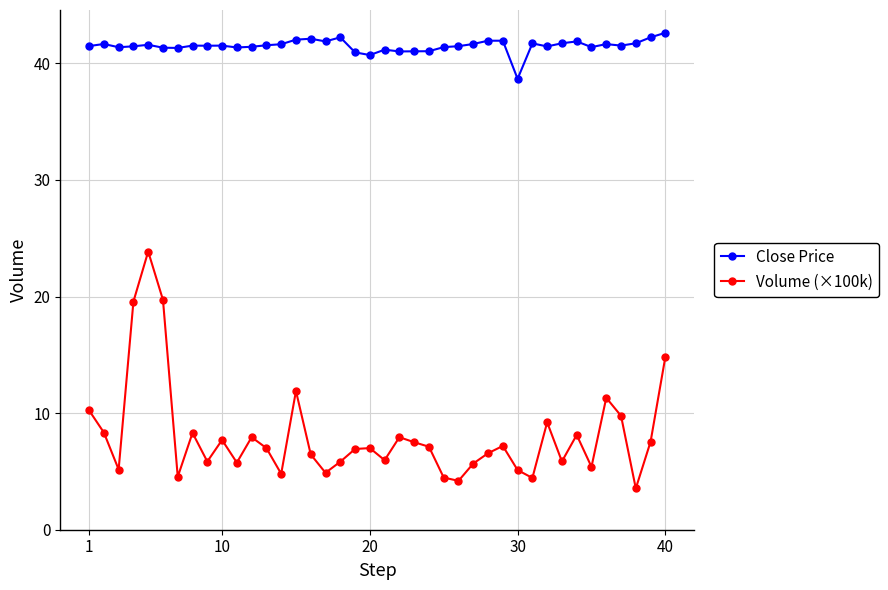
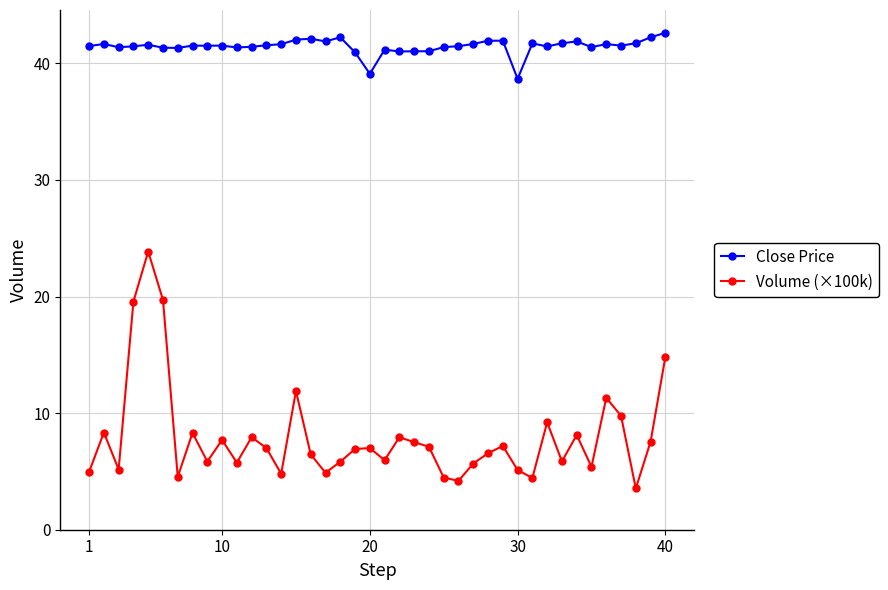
  {
    "Close Price": {
      "1": 41.5,
      "10": 41.5,
-     "20": 40.7,
+     "20": 39.1,
      "30": 38.7,
      "40": 42.6
    },
    "Volume (×100k)": {
-     "1": 10.2,
+     "1": 5.0,
      "10": 7.7,
      "20": 7.0,
      "30": 5.1,
      "40": 14.8
    }
  }
